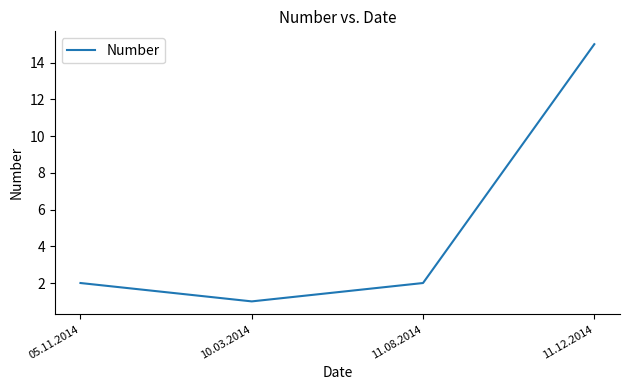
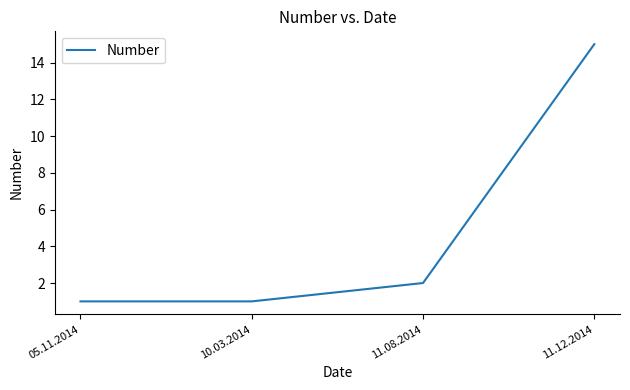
  {
-   "05.11.2014": 2,
+   "05.11.2014": 1,
    "10.03.2014": 1,
    "11.08.2014": 2,
    "11.12.2014": 15
  }
